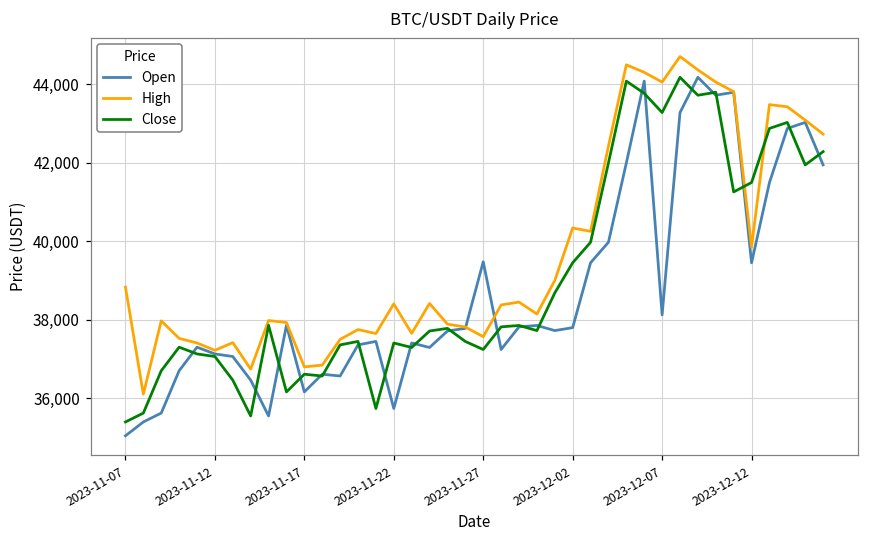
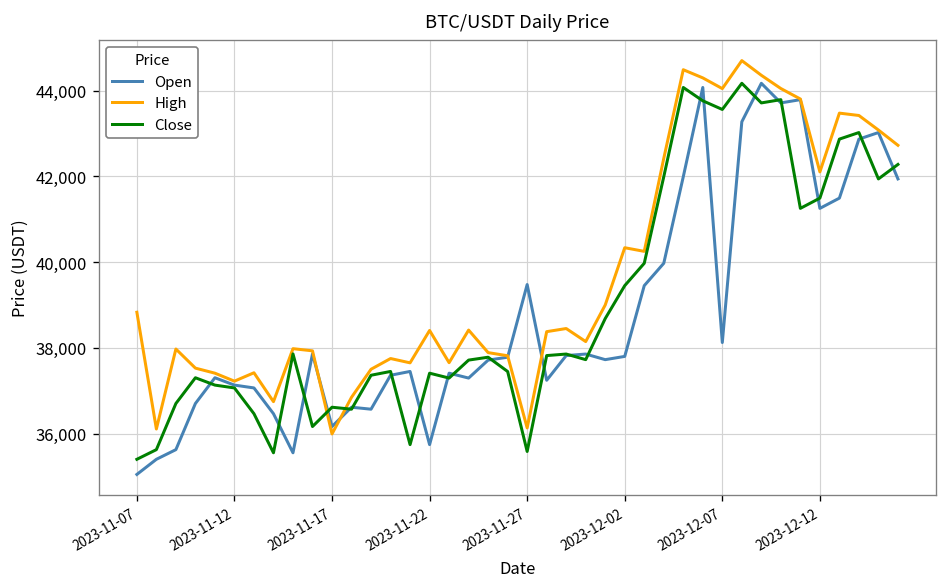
  {
    "Open": {
      "2023-11-07": "35,000",
      "2023-11-17": "36,200",
      "2023-11-22": "35,700",
      "2023-11-27": "39,500",
      "2023-12-02": "37,800",
      "2023-12-07": "38,100",
-     "2023-12-12": "39,400"
+     "2023-12-12": "41,300"
    },
    "High": {
      "2023-11-07": "38,800",
      "2023-11-12": "37,200",
-     "2023-11-17": "36,800",
+     "2023-11-17": "36,000",
      "2023-11-22": "38,400",
-     "2023-11-27": "37,600",
+     "2023-11-27": "36,100",
      "2023-12-02": "40,300",
      "2023-12-07": "44,000",
-     "2023-12-12": "39,900"
+     "2023-12-12": "42,100"
    },
    "Close": {
      "2023-11-07": "35,400",
      "2023-11-17": "36,600",
      "2023-11-22": "37,400",
-     "2023-11-27": "37,200",
+     "2023-11-27": "35,600",
      "2023-12-02": "39,500",
-     "2023-12-07": "43,300",
+     "2023-12-07": "43,600",
      "2023-12-12": "41,500"
    }
  }
